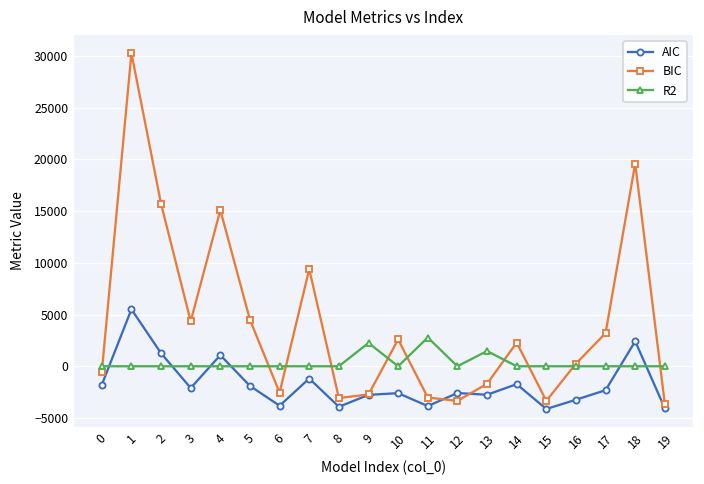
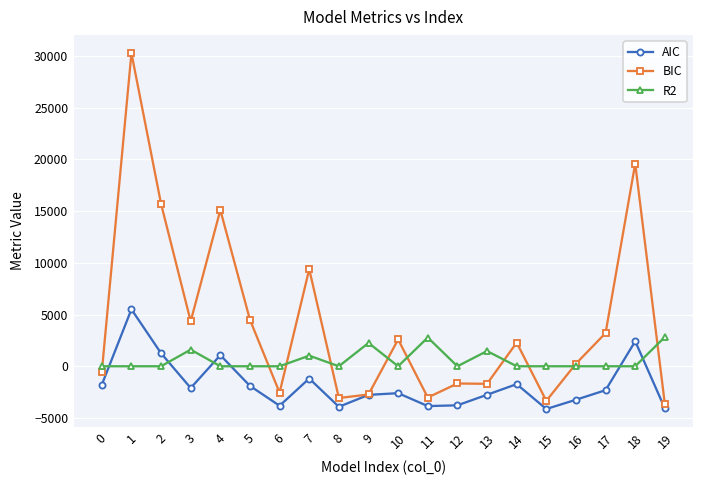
  {
    "AIC": {
      "0": -2000,
      "1": 6000,
      "2": 1000,
      "3": -2000,
      "4": 1000,
      "5": -2000,
      "6": -4000,
      "7": -1000,
      "8": -4000,
      "10": -3000,
      "11": -4000,
-     "12": -3000,
+     "12": -4000,
      "13": -3000,
      "14": -2000,
      "15": -4000,
      "16": -3000,
      "17": -2000,
      "18": 2000,
      "19": -4000
    },
    "BIC": {
      "0": -1000,
      "1": 30000,
      "2": 16000,
      "3": 4000,
      "4": 15000,
      "5": 4000,
      "6": -3000,
      "7": 9000,
      "8": -3000,
      "10": 3000,
      "11": -3000,
-     "12": -3000,
+     "12": -2000,
      "13": -2000,
      "14": 2000,
      "15": -3000,
      "17": 3000,
      "18": 20000,
      "19": -4000
    },
    "R2": {
      "0": 0,
      "1": 0,
      "2": 0,
-     "3": 0,
+     "3": 2000,
      "4": 0,
      "5": 0,
      "6": 0,
-     "7": 0,
+     "7": 1000,
      "8": 0,
      "9": 2000,
      "10": 0,
      "11": 3000,
      "12": 0,
      "13": 1000,
      "14": 0,
      "15": 0,
      "17": 0,
      "18": 0,
-     "19": 0
+     "19": 3000
    }
  }
